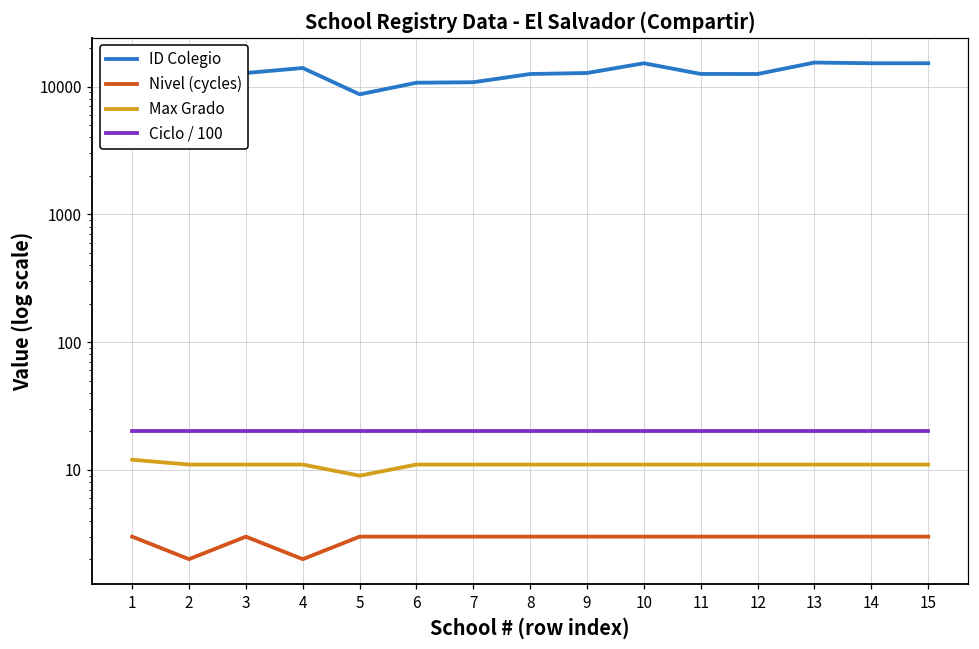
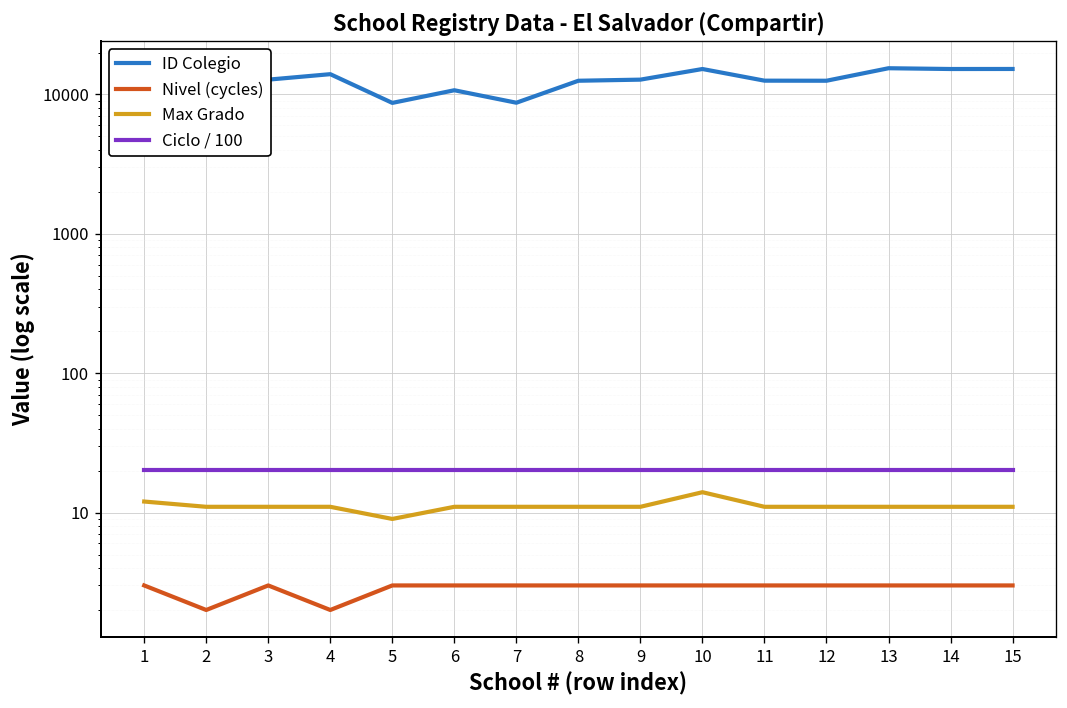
  {
    "ID Colegio": {
      "4": 14000,
      "5": 9000,
      "6": 11000,
-     "7": 11000,
+     "7": 9000,
      "8": 13000,
      "9": 13000,
      "10": 15000,
      "11": 13000,
      "12": 13000,
      "13": 15000,
      "14": 15000,
      "15": 15000
    },
    "Nivel (cycles)": {
      "1": 3,
      "2": 2,
      "3": 3,
      "4": 2,
      "5": 3,
      "6": 3,
      "7": 3,
      "8": 3,
      "9": 3,
      "10": 3,
      "11": 3,
      "12": 3,
      "13": 3,
      "14": 3,
      "15": 3
    },
    "Max Grado": {
      "1": 12,
      "2": 11,
      "3": 11,
      "4": 11,
      "5": 9,
      "6": 11,
      "7": 11,
      "8": 11,
      "9": 11,
-     "10": 11,
+     "10": 14,
      "11": 11,
      "12": 11,
      "13": 11,
      "14": 11,
      "15": 11
    },
    "Ciclo / 100": {
      "1": 20,
      "2": 20,
      "3": 20,
      "4": 20,
      "5": 20,
      "6": 20,
      "7": 20,
      "8": 20,
      "9": 20,
      "10": 20,
      "11": 20,
      "12": 20,
      "13": 20,
      "14": 20,
      "15": 20
    }
  }
